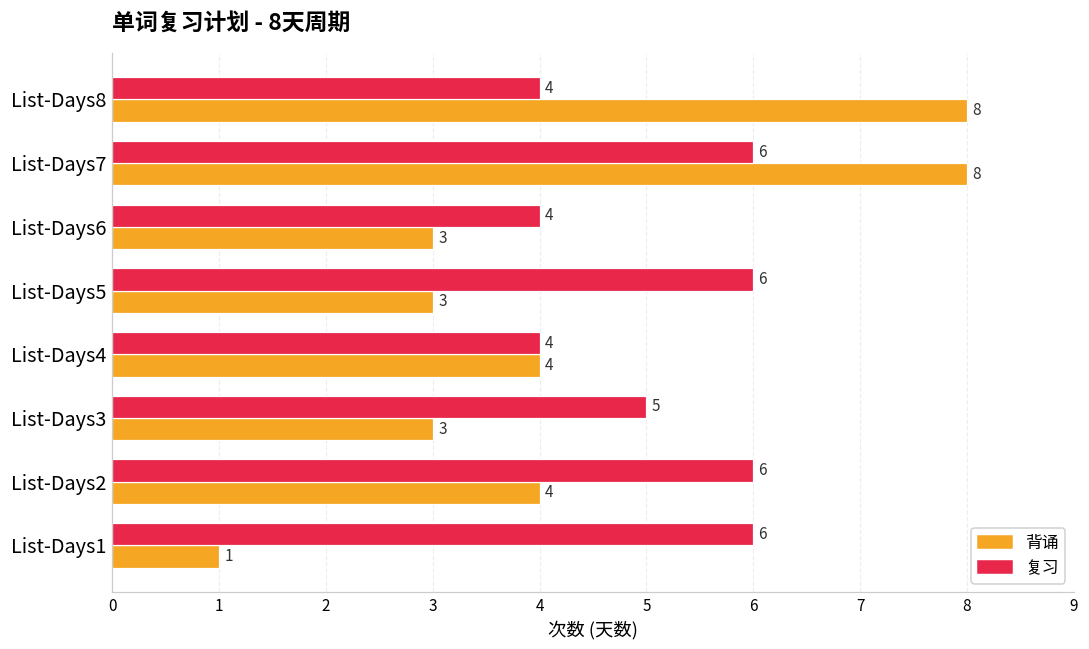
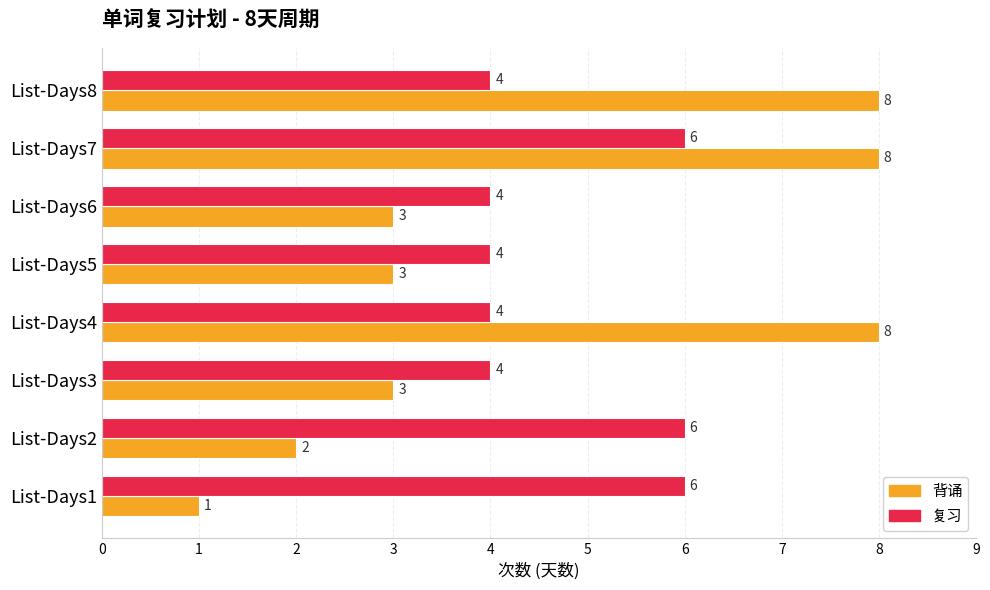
  {
    "背诵": {
      "List-Days8": 8,
      "List-Days7": 8,
      "List-Days6": 3,
      "List-Days5": 3,
-     "List-Days4": 4,
+     "List-Days4": 8,
      "List-Days3": 3,
-     "List-Days2": 4,
+     "List-Days2": 2,
      "List-Days1": 1
    },
    "复习": {
      "List-Days8": 4,
      "List-Days7": 6,
      "List-Days6": 4,
-     "List-Days5": 6,
+     "List-Days5": 4,
      "List-Days4": 4,
-     "List-Days3": 5,
+     "List-Days3": 4,
      "List-Days2": 6,
      "List-Days1": 6
    }
  }
